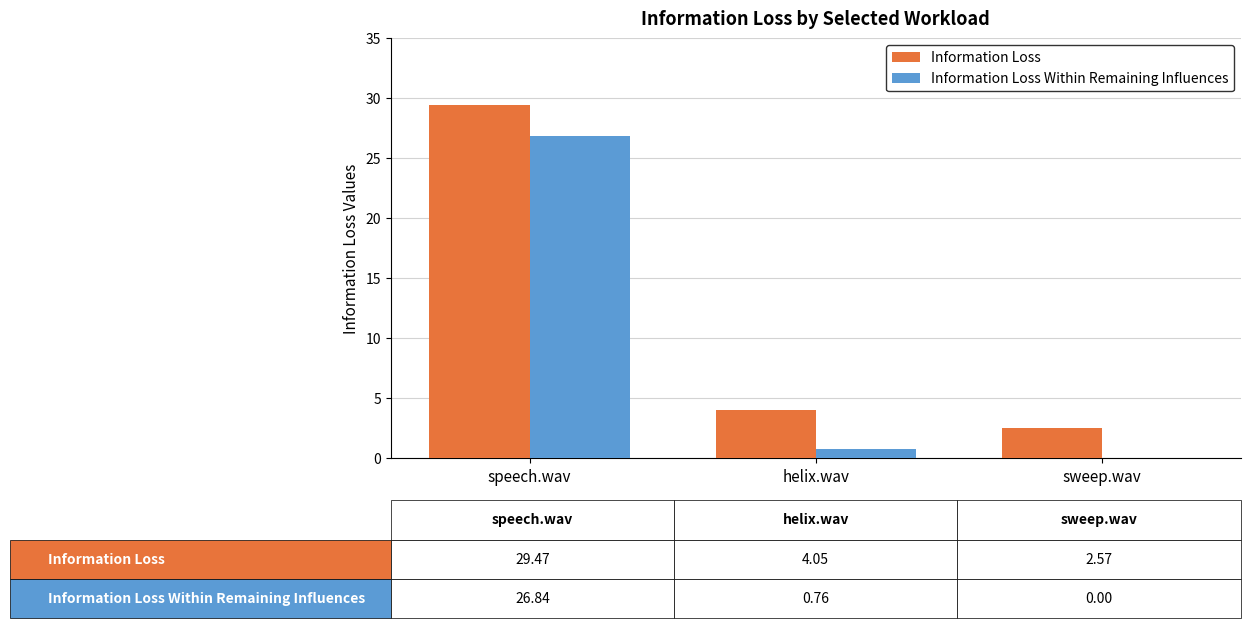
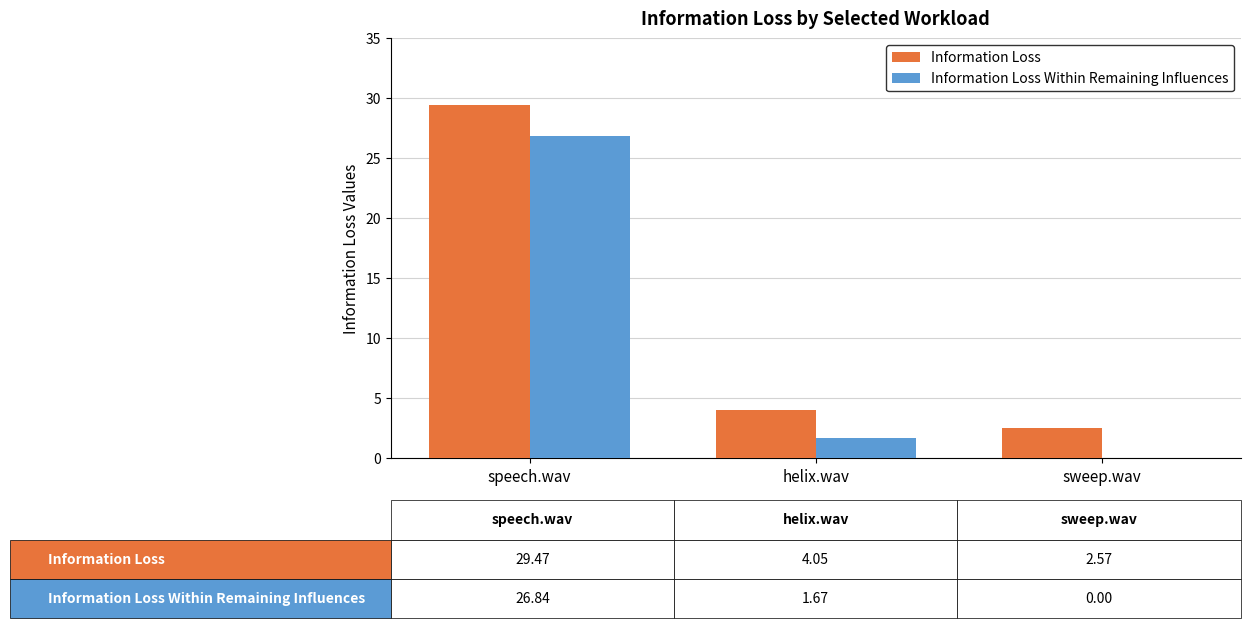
  {
    "Information Loss": {
      "speech.wav": 29.5,
      "helix.wav": 4.0,
      "sweep.wav": 2.6
    },
    "Information Loss Within Remaining Influences": {
-     "helix.wav": 0.76
+     "helix.wav": 1.67
    }
  }
